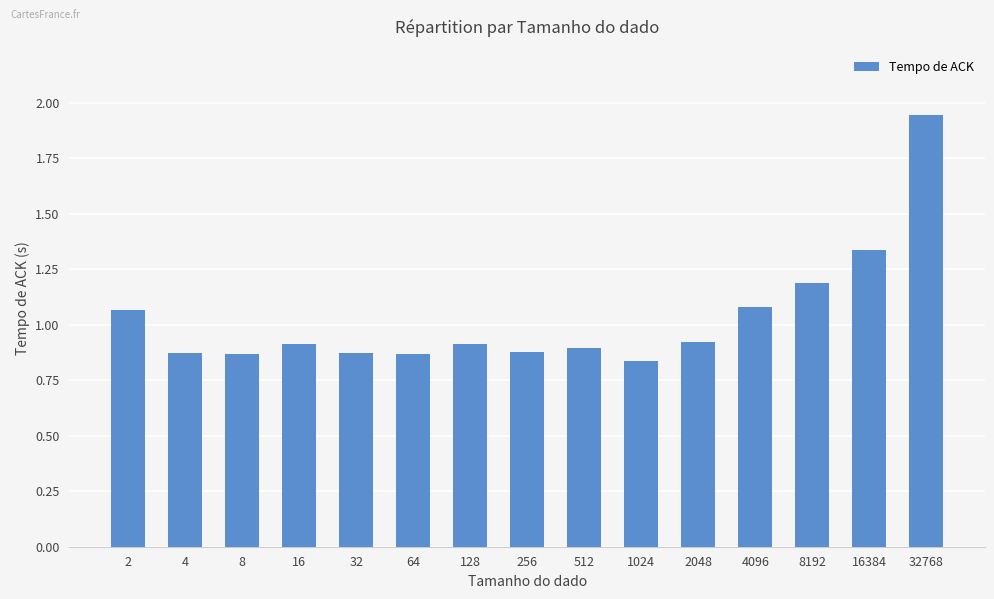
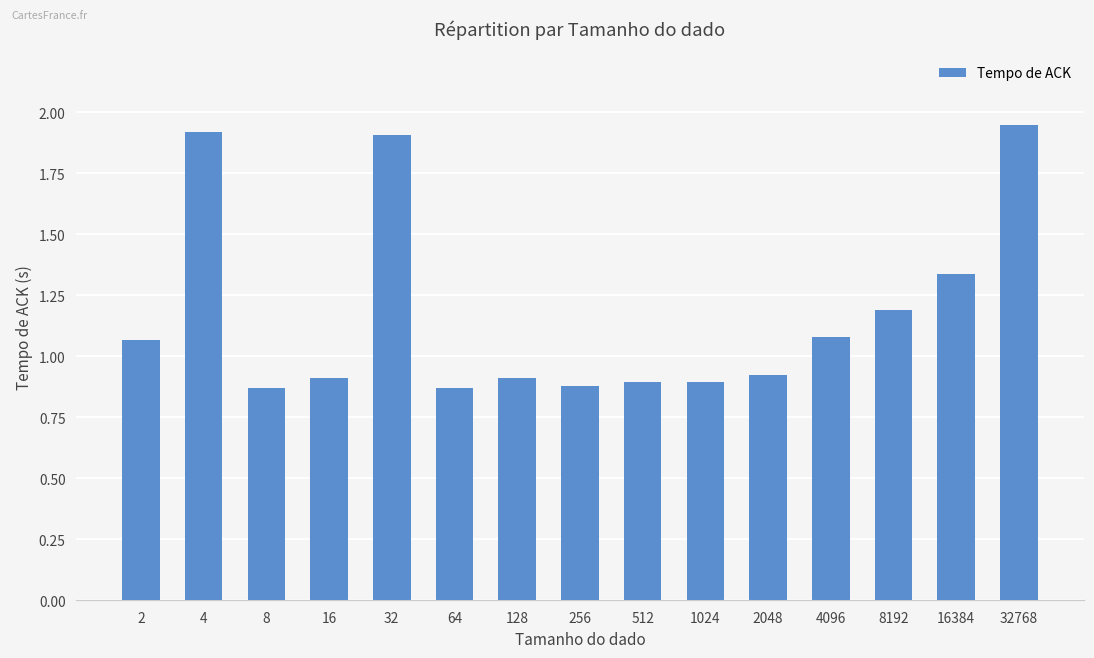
  {
    "2": 1.07,
-   "4": 0.87,
+   "4": 1.92,
    "8": 0.87,
    "16": 0.91,
-   "32": 0.87,
+   "32": 1.91,
    "64": 0.87,
    "128": 0.91,
    "256": 0.88,
    "512": 0.90,
-   "1024": 0.84,
+   "1024": 0.89,
    "2048": 0.92,
    "4096": 1.08,
    "8192": 1.19,
    "16384": 1.34,
    "32768": 1.95
  }
